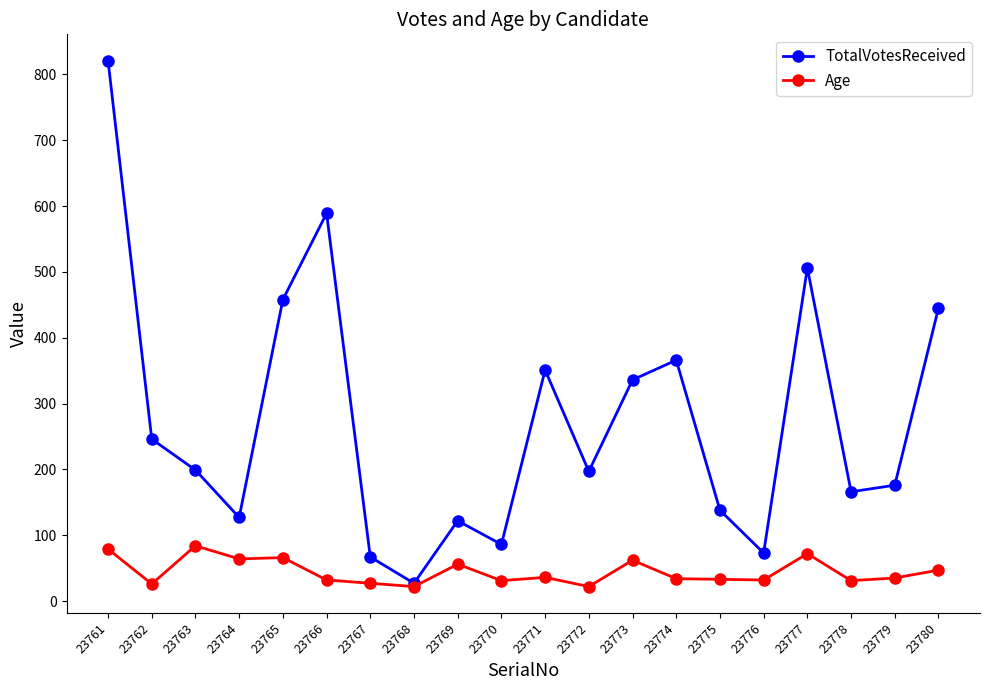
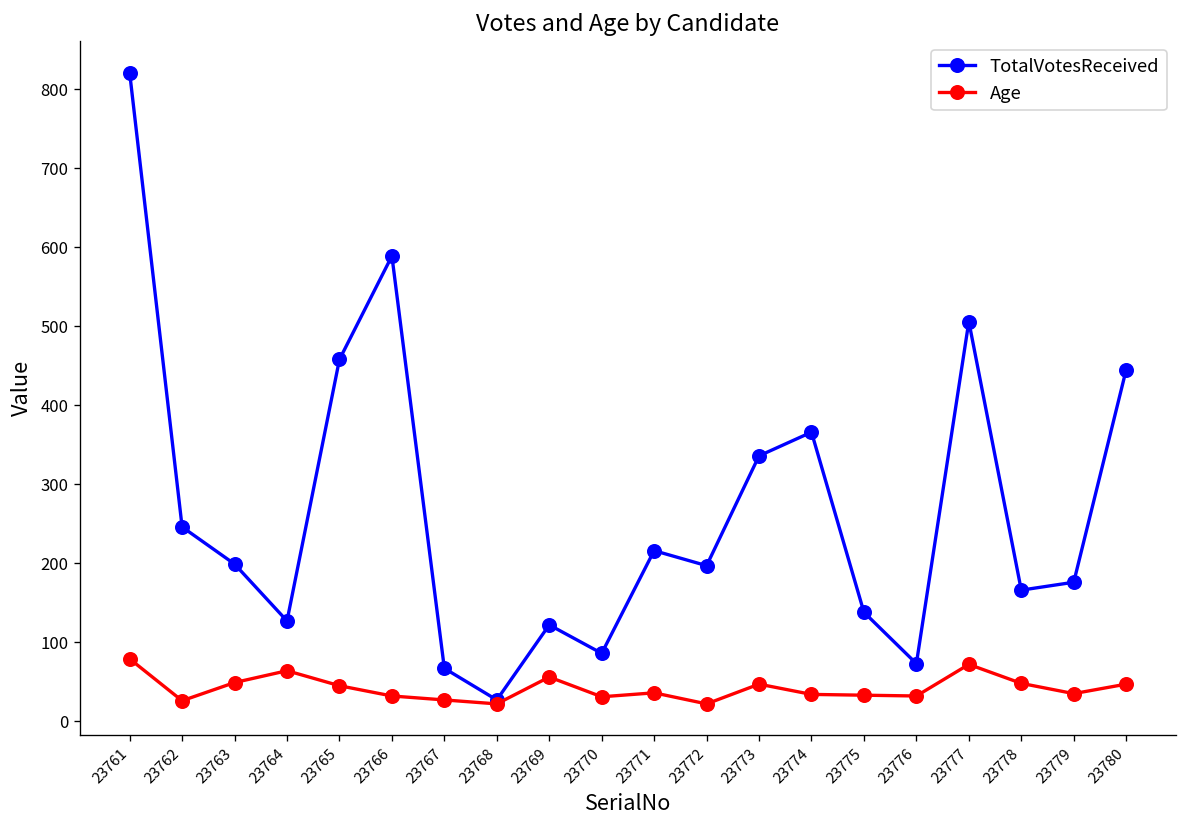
  {
    "TotalVotesReceived": {
      "23761": 820,
      "23762": 250,
      "23763": 200,
      "23764": 130,
      "23765": 460,
      "23766": 590,
      "23767": 70,
      "23768": 30,
      "23769": 120,
      "23770": 90,
-     "23771": 350,
+     "23771": 220,
      "23772": 200,
      "23773": 340,
      "23774": 370,
      "23775": 140,
      "23776": 70,
      "23777": 510,
      "23778": 170,
      "23779": 180,
      "23780": 450
    },
    "Age": {
      "23761": 80,
      "23762": 30,
-     "23763": 80,
+     "23763": 50,
      "23764": 60,
-     "23765": 70,
+     "23765": 50,
      "23766": 30,
      "23767": 30,
      "23768": 20,
      "23769": 60,
      "23770": 30,
      "23771": 40,
      "23772": 20,
-     "23773": 60,
+     "23773": 50,
      "23774": 30,
      "23775": 30,
      "23776": 30,
      "23777": 70,
-     "23778": 30,
+     "23778": 50,
      "23779": 40,
      "23780": 50
    }
  }
